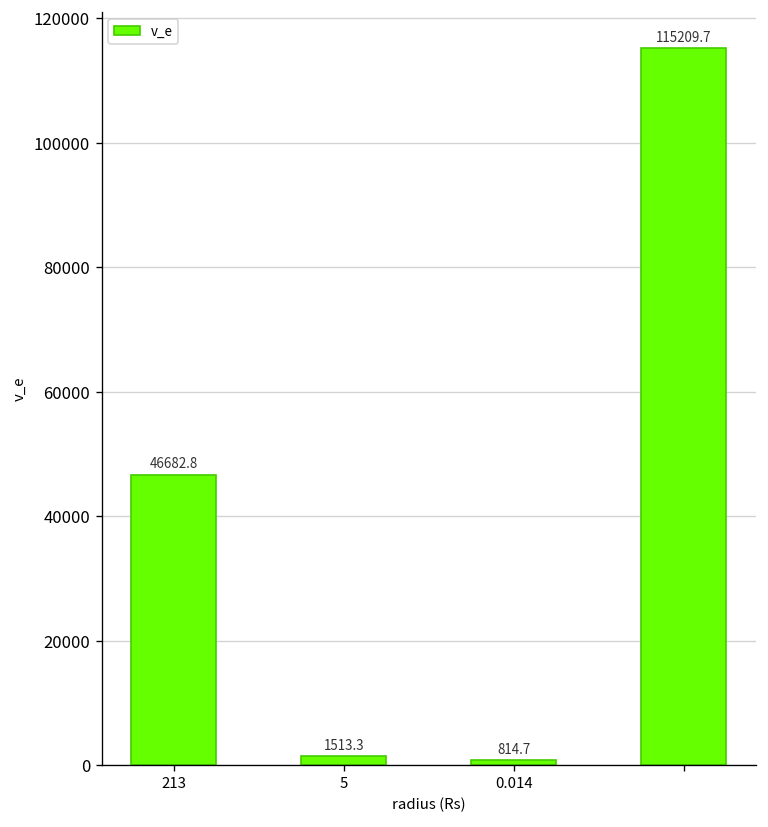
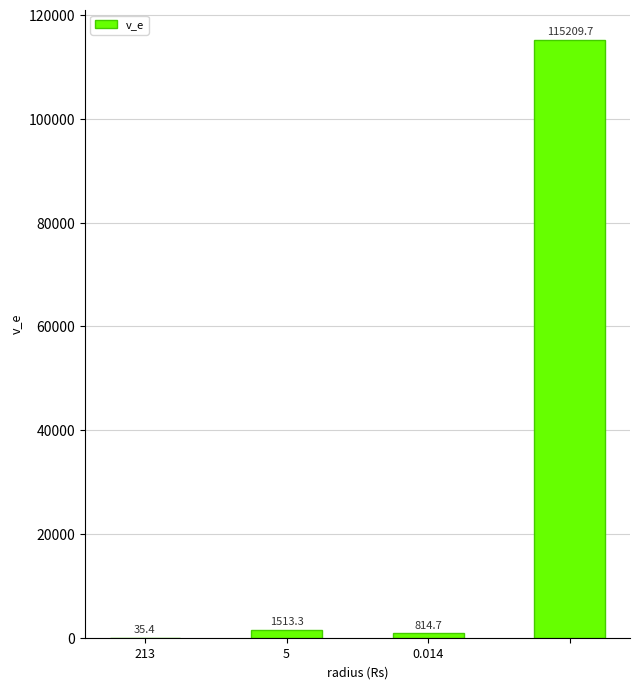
  {
-   "213": 46682.8,
+   "213": 35.4,
    "5": 1513.3,
    "0.014": 814.7
  }
